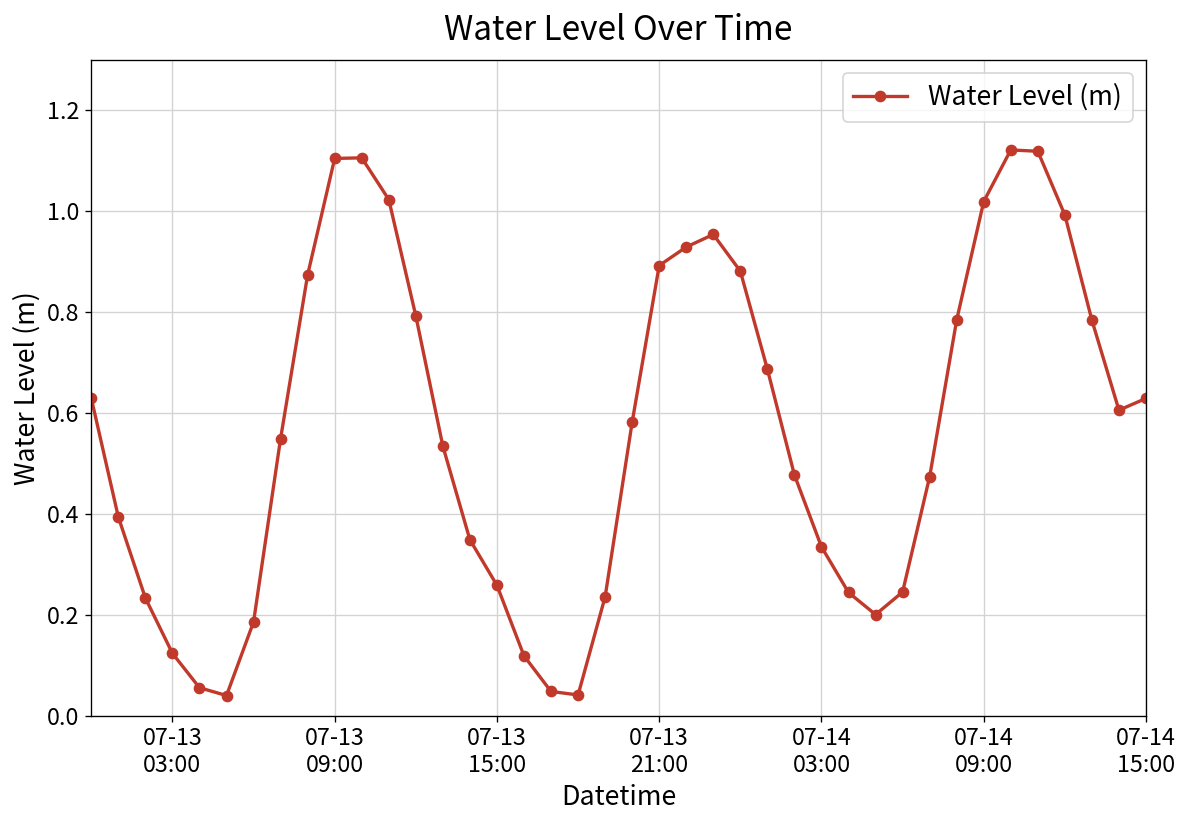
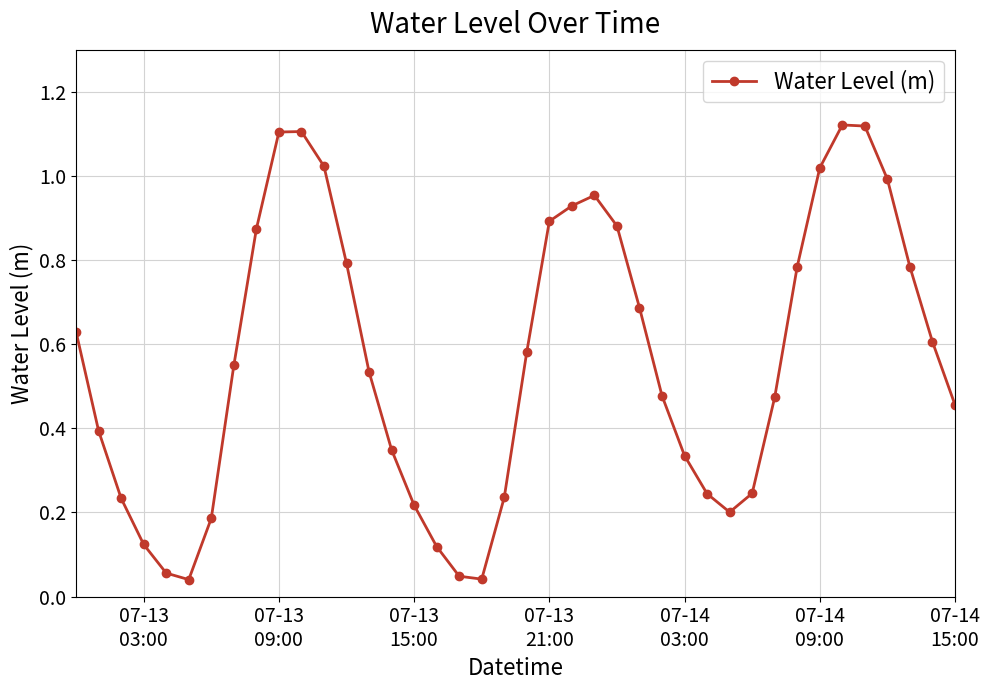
  {
    "07-13 03:00": 0.12,
    "07-13 09:00": 1.10,
-   "07-13 15:00": 0.26,
+   "07-13 15:00": 0.22,
    "07-13 21:00": 0.89,
    "07-14 03:00": 0.33,
    "07-14 09:00": 1.02,
-   "07-14 15:00": 0.63
+   "07-14 15:00": 0.46
  }
